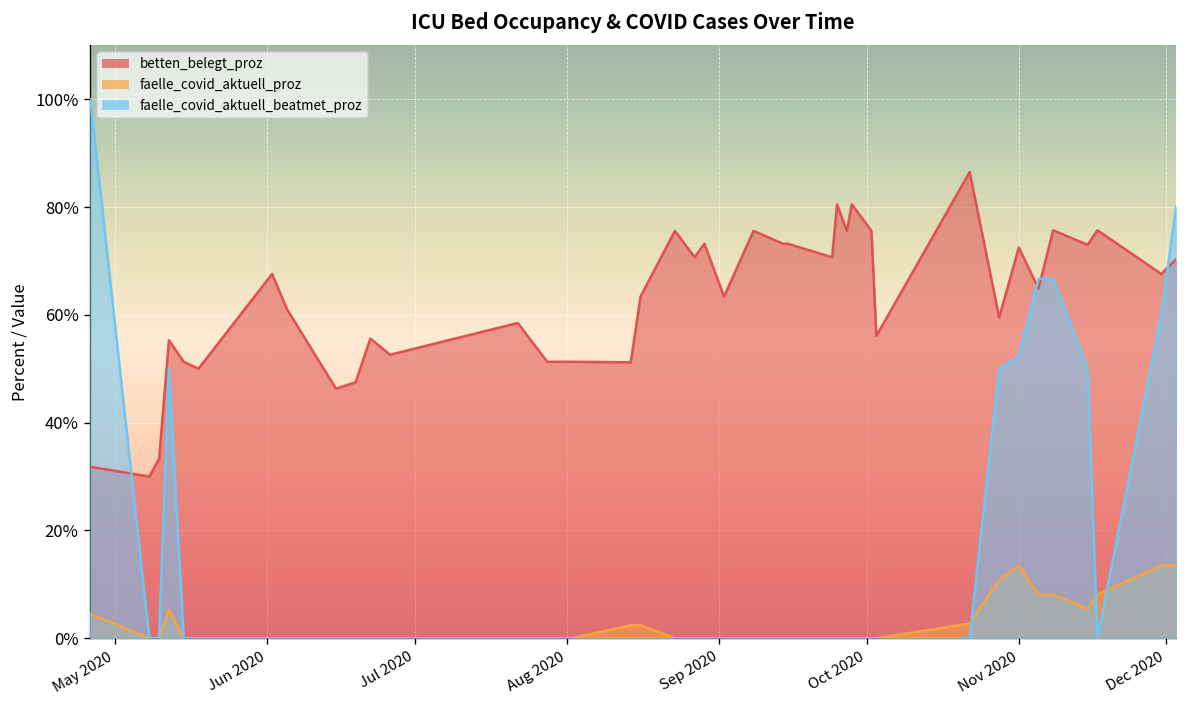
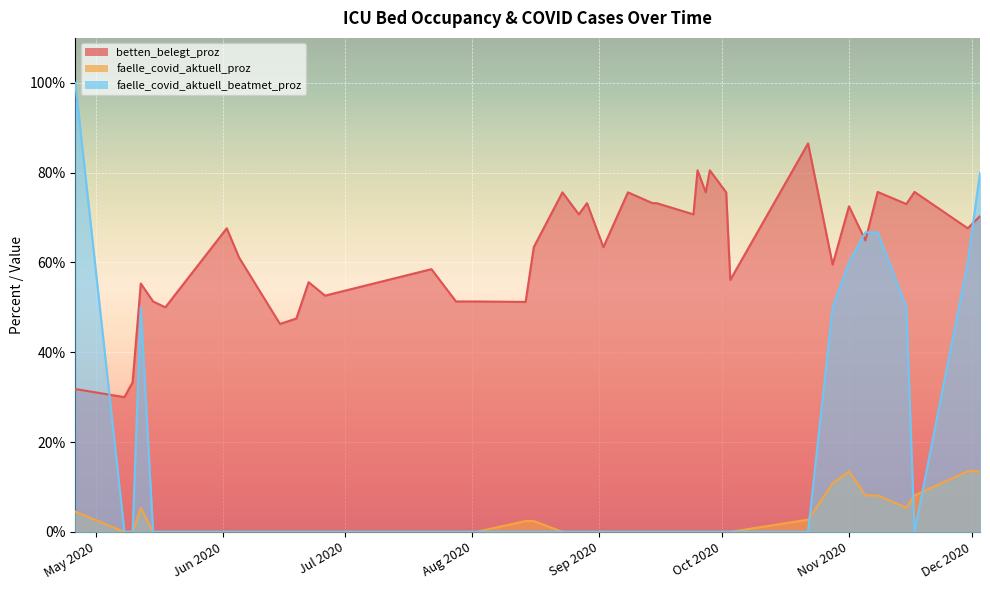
  {
    "betten_belegt_proz": {
      "Nov 2020": "73%"
    },
    "faelle_covid_aktuell_proz": {
      "Nov 2020": "14%"
    },
    "faelle_covid_aktuell_beatmet_proz": {
-     "Nov 2020": "52%"
+     "Nov 2020": "60%"
    }
  }
